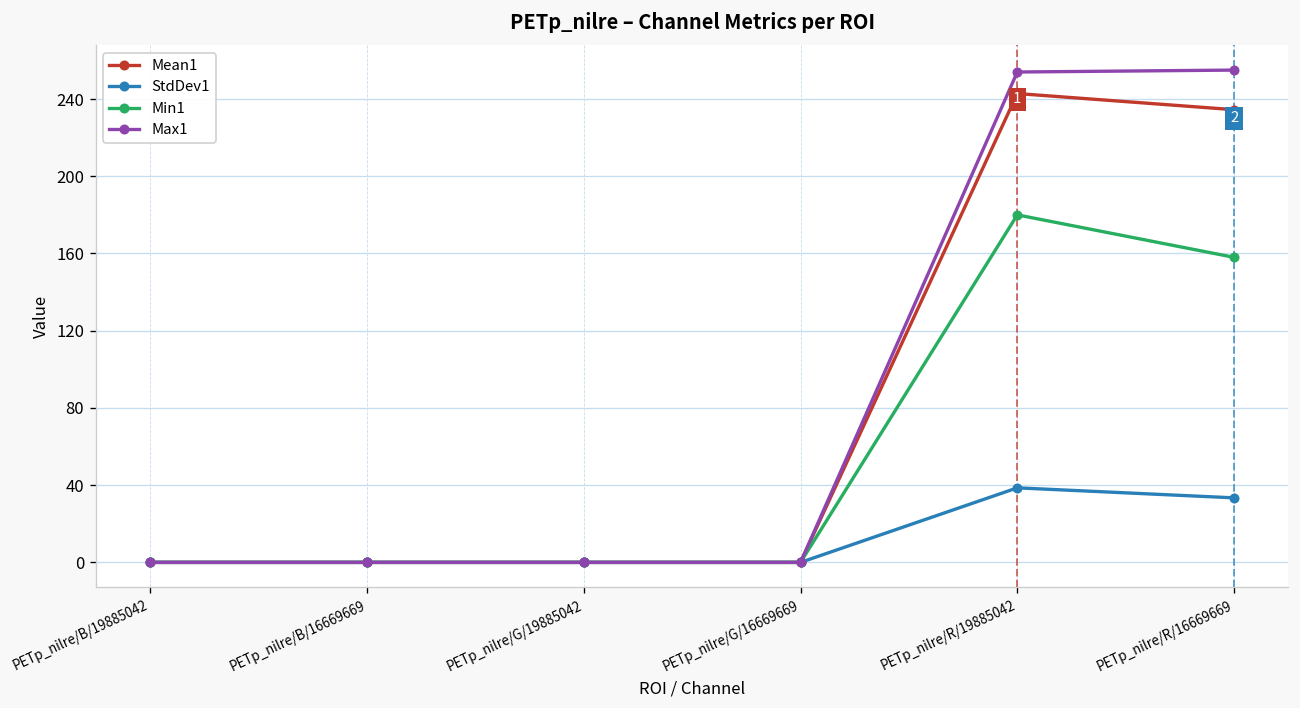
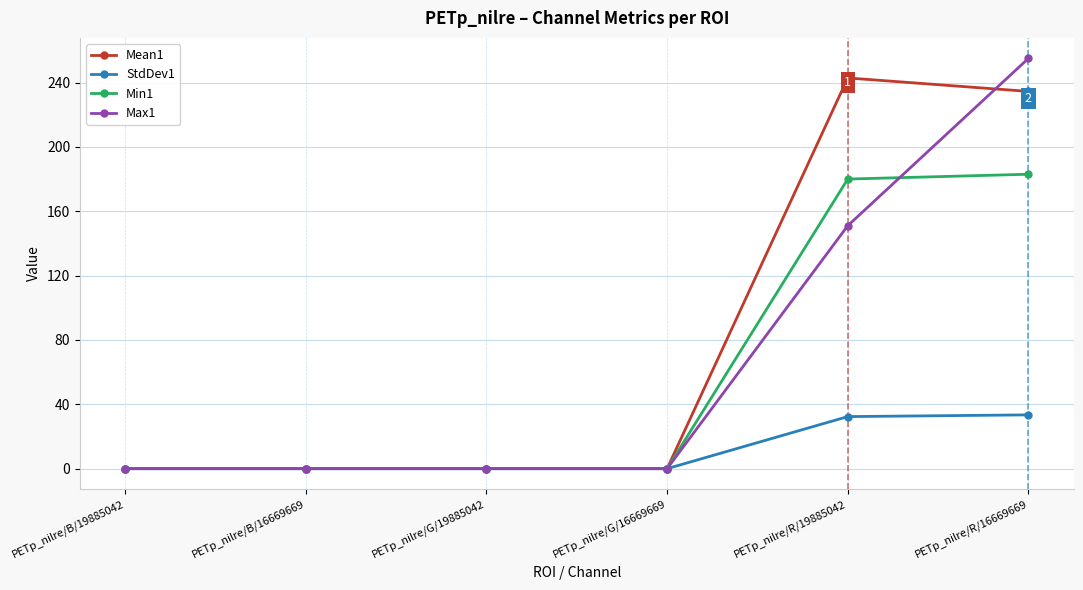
  {
    "StdDev1": {
-     "PETp_nilre/R/19885042": 39,
+     "PETp_nilre/R/19885042": 32,
      "PETp_nilre/R/16669669": 33
    },
    "Min1": {
      "PETp_nilre/R/19885042": 180,
-     "PETp_nilre/R/16669669": 158
+     "PETp_nilre/R/16669669": 183
    },
    "Max1": {
-     "PETp_nilre/R/19885042": 254,
+     "PETp_nilre/R/19885042": 151,
      "PETp_nilre/R/16669669": 255
    }
  }
